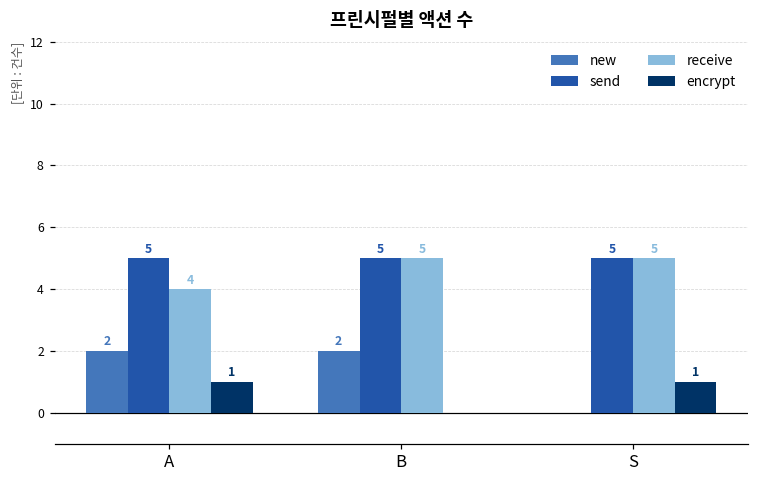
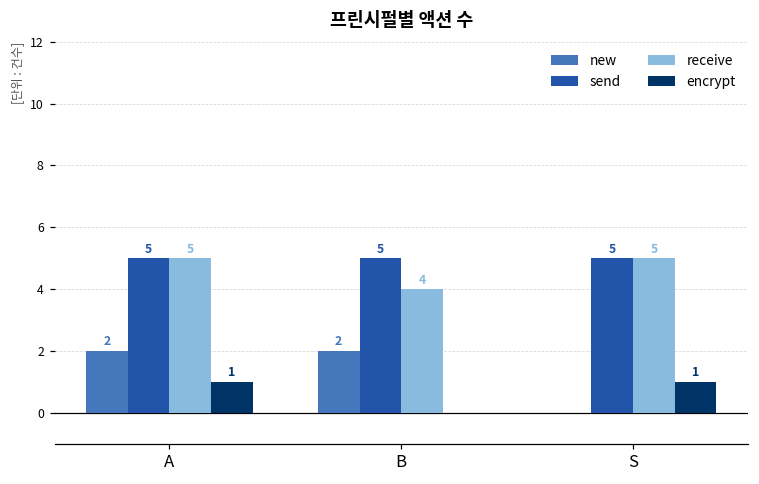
  {
    "receive": {
-     "A": 4,
-     "B": 5,
+     "A": 5,
+     "B": 4,
      "S": 5
    },
    "encrypt": {
      "A": 1,
      "S": 1
    }
  }
